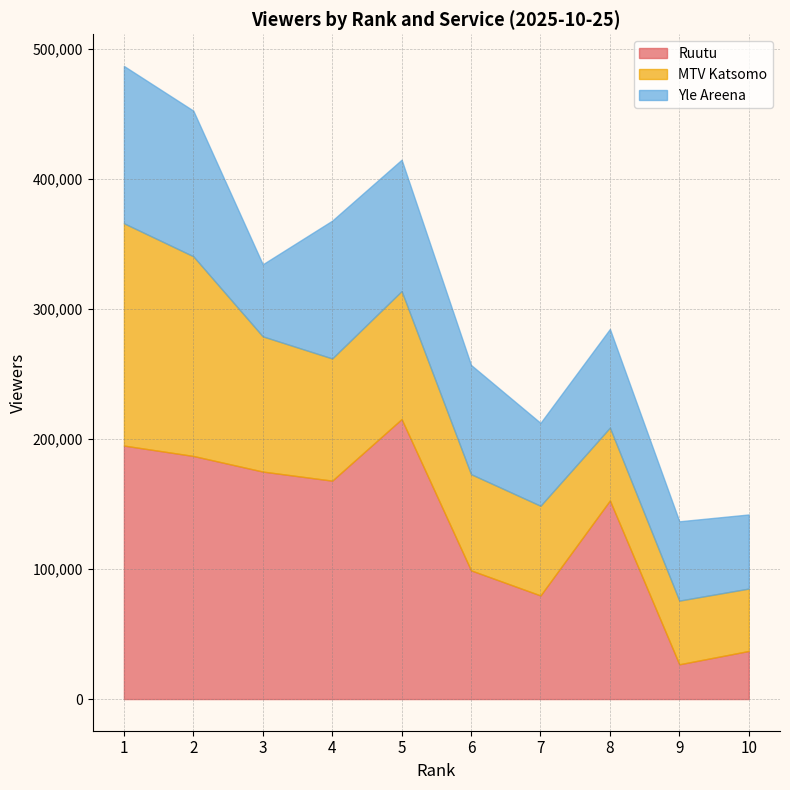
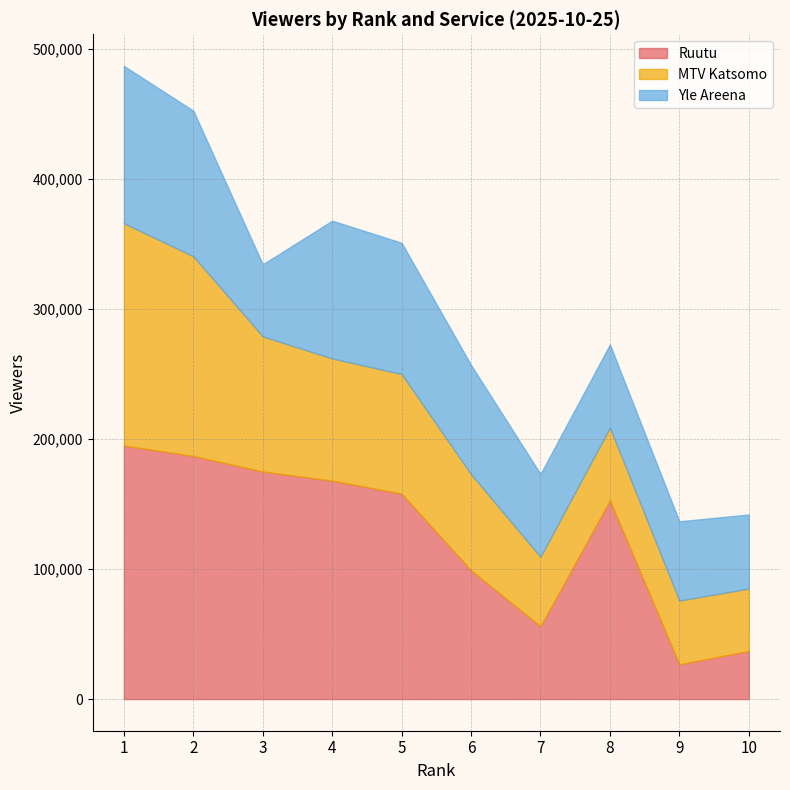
  {
    "Ruutu": {
      "1": "195,000",
      "2": "187,000",
      "3": "175,000",
      "4": "168,000",
-     "5": "215,000",
+     "5": "158,000",
      "6": "99,000",
-     "7": "80,000",
+     "7": "56,000",
      "8": "153,000",
      "9": "27,000",
      "10": "37,000"
    },
    "MTV Katsomo": {
      "1": "171,000",
      "2": "154,000",
      "3": "104,000",
      "4": "94,000",
-     "5": "98,000",
+     "5": "92,000",
      "6": "74,000",
-     "7": "69,000",
+     "7": "53,000",
      "8": "56,000",
      "9": "49,000",
      "10": "48,000"
    },
    "Yle Areena": {
      "1": "121,000",
      "2": "112,000",
      "3": "55,000",
      "4": "106,000",
      "5": "101,000",
      "6": "84,000",
      "7": "64,000",
-     "8": "76,000",
+     "8": "64,000",
      "9": "61,000",
      "10": "57,000"
    }
  }
